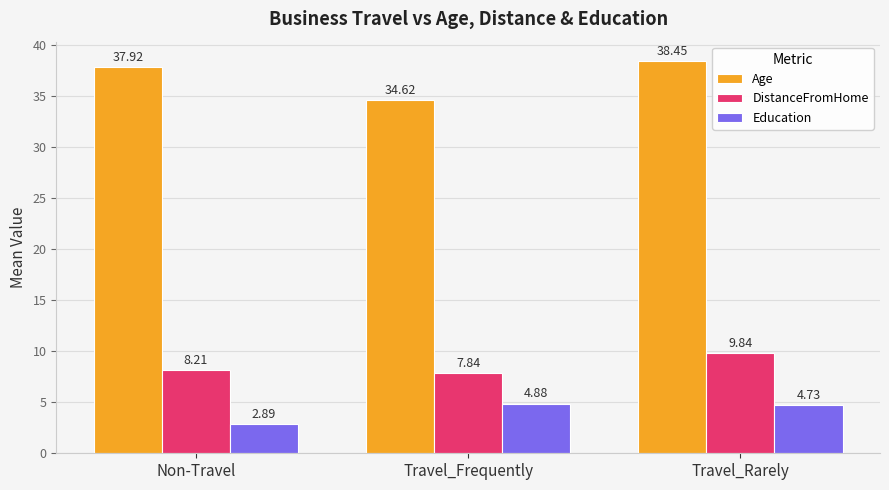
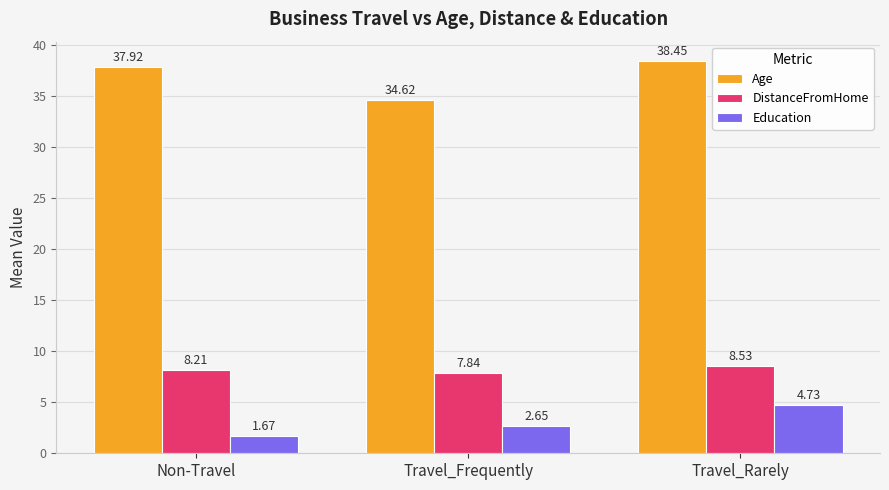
  {
    "Age": {
      "Non-Travel": 37.92,
      "Travel_Frequently": 34.62,
      "Travel_Rarely": 38.45
    },
    "DistanceFromHome": {
      "Non-Travel": 8.21,
      "Travel_Frequently": 7.84,
-     "Travel_Rarely": 9.84
+     "Travel_Rarely": 8.53
    },
    "Education": {
-     "Non-Travel": 2.89,
-     "Travel_Frequently": 4.88,
+     "Non-Travel": 1.67,
+     "Travel_Frequently": 2.65,
      "Travel_Rarely": 4.73
    }
  }
